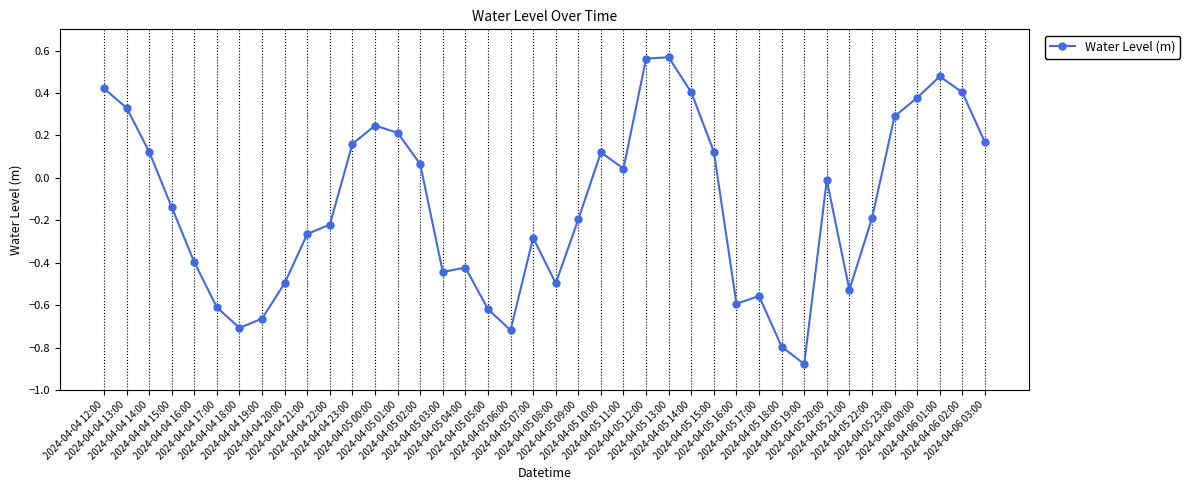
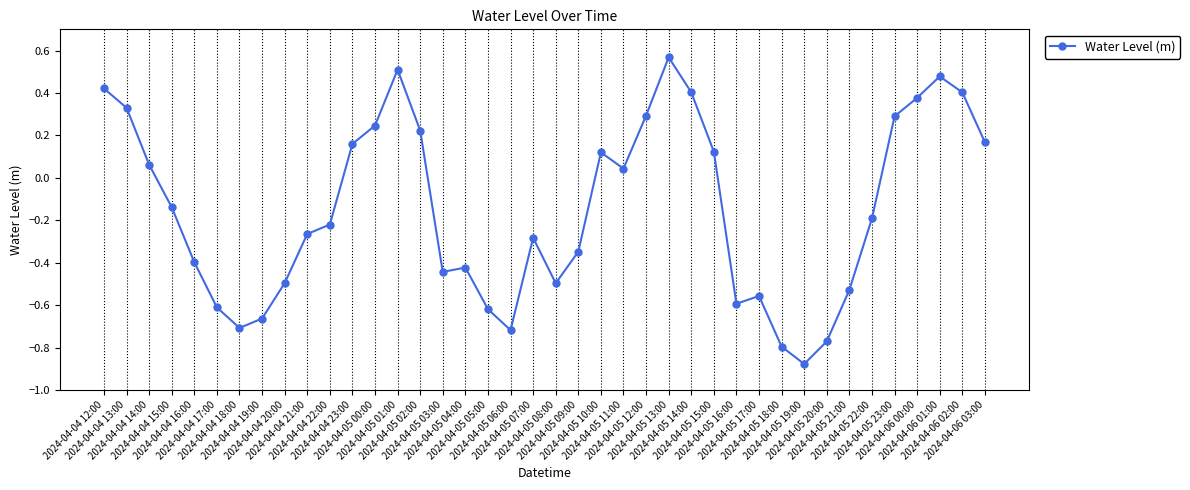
  {
    "2024-04-04 12:00": 0.42,
    "2024-04-04 13:00": 0.33,
-   "2024-04-04 14:00": 0.12,
+   "2024-04-04 14:00": 0.06,
    "2024-04-04 15:00": -0.14,
    "2024-04-04 16:00": -0.40,
    "2024-04-04 17:00": -0.61,
    "2024-04-04 18:00": -0.71,
    "2024-04-04 19:00": -0.66,
    "2024-04-04 20:00": -0.50,
    "2024-04-04 21:00": -0.26,
    "2024-04-04 22:00": -0.22,
    "2024-04-04 23:00": 0.16,
    "2024-04-05 00:00": 0.25,
-   "2024-04-05 01:00": 0.21,
-   "2024-04-05 02:00": 0.06,
+   "2024-04-05 01:00": 0.51,
+   "2024-04-05 02:00": 0.22,
    "2024-04-05 03:00": -0.44,
    "2024-04-05 04:00": -0.42,
    "2024-04-05 05:00": -0.62,
    "2024-04-05 06:00": -0.72,
    "2024-04-05 07:00": -0.28,
    "2024-04-05 08:00": -0.50,
-   "2024-04-05 09:00": -0.20,
+   "2024-04-05 09:00": -0.35,
    "2024-04-05 10:00": 0.12,
    "2024-04-05 11:00": 0.04,
-   "2024-04-05 12:00": 0.56,
+   "2024-04-05 12:00": 0.29,
    "2024-04-05 13:00": 0.57,
    "2024-04-05 14:00": 0.40,
    "2024-04-05 15:00": 0.12,
    "2024-04-05 16:00": -0.59,
    "2024-04-05 17:00": -0.56,
    "2024-04-05 18:00": -0.80,
    "2024-04-05 19:00": -0.88,
-   "2024-04-05 20:00": -0.01,
+   "2024-04-05 20:00": -0.77,
    "2024-04-05 21:00": -0.53,
    "2024-04-05 22:00": -0.19,
    "2024-04-05 23:00": 0.29,
    "2024-04-06 00:00": 0.38,
    "2024-04-06 01:00": 0.48,
    "2024-04-06 02:00": 0.40,
    "2024-04-06 03:00": 0.17
  }
